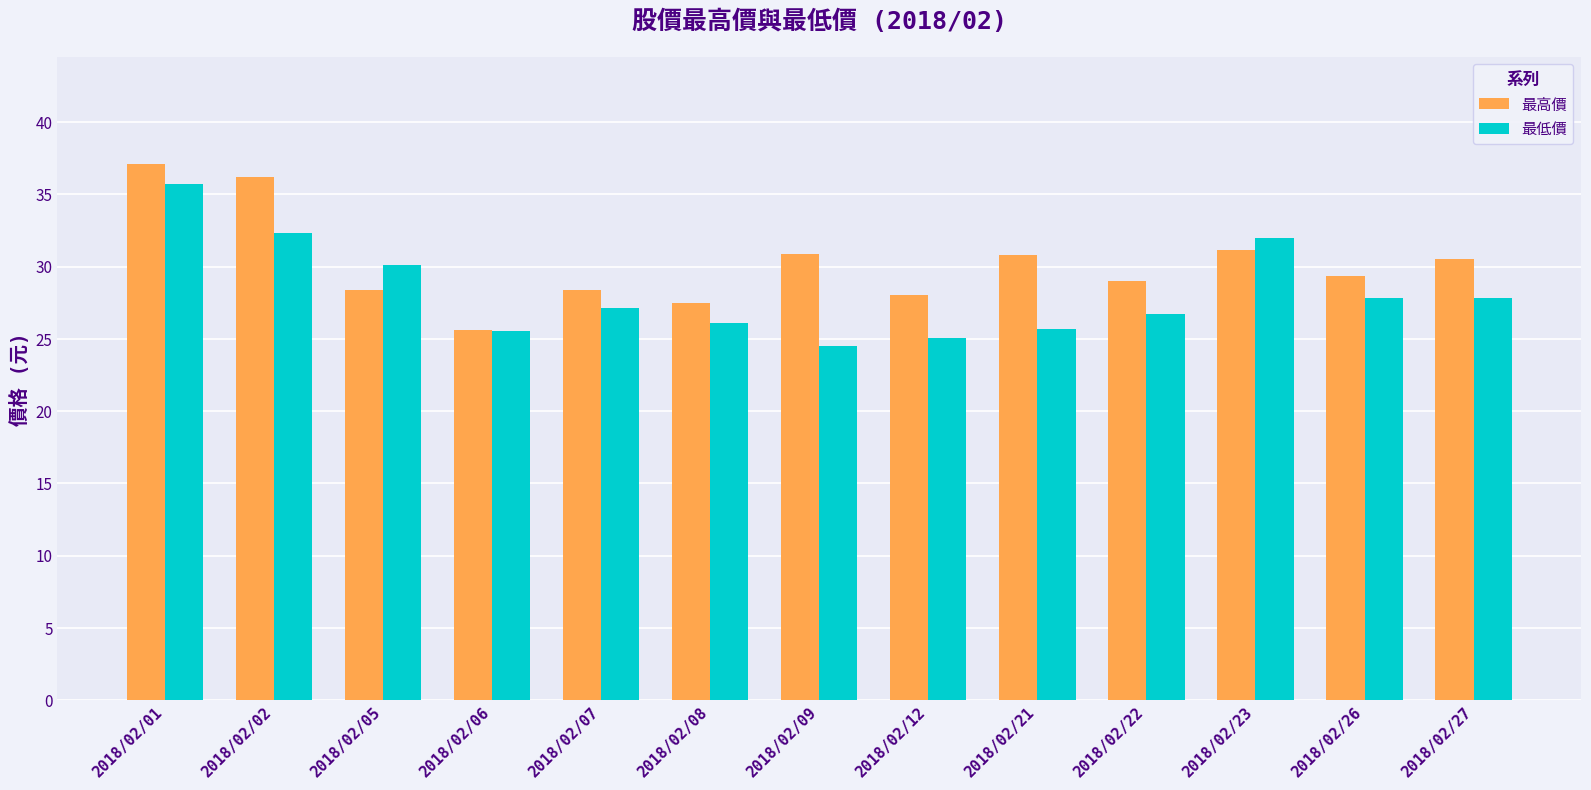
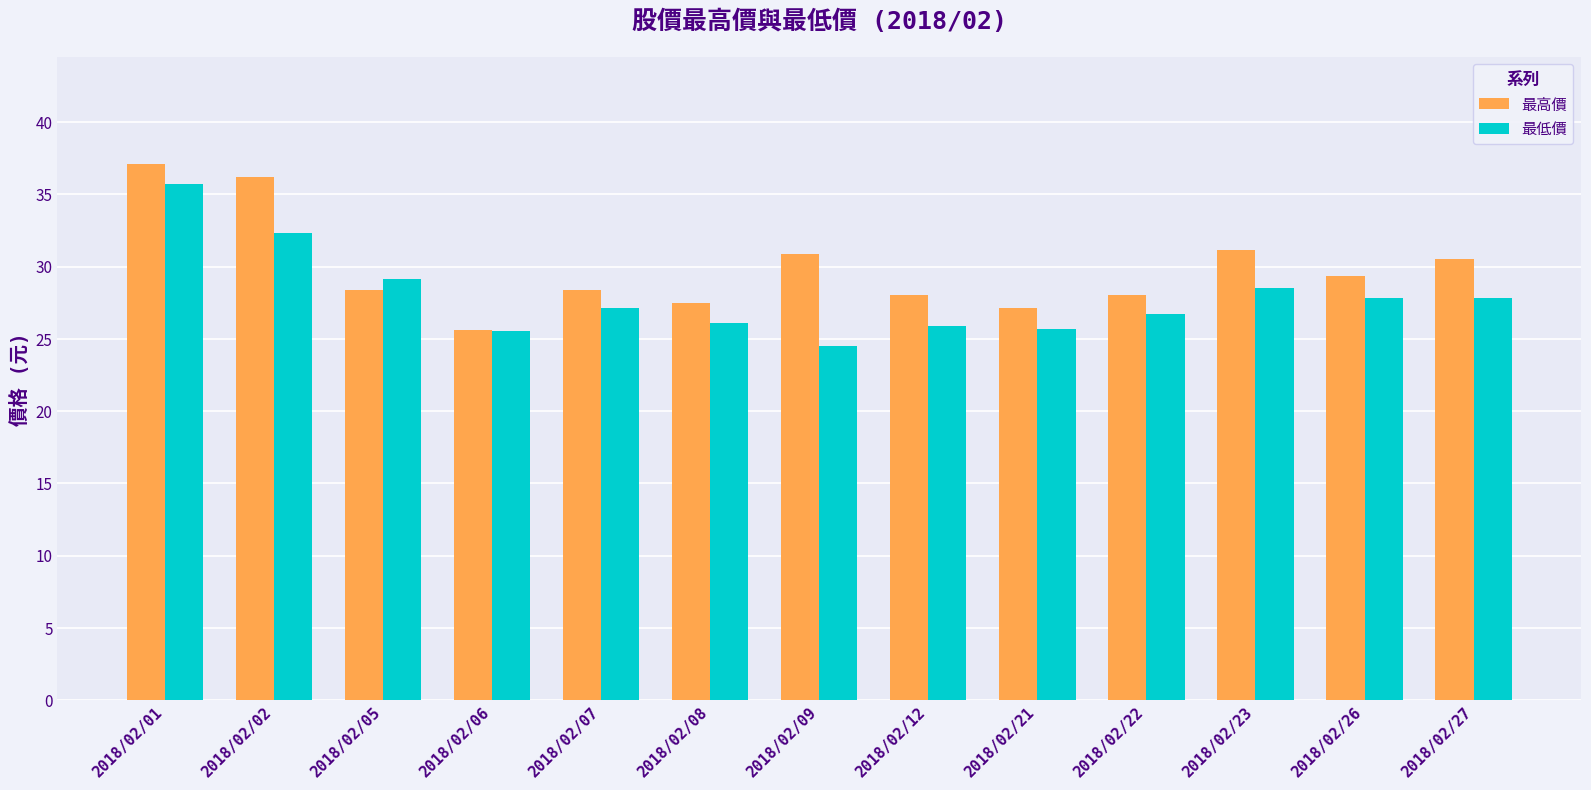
  {
    "最高價": {
      "2018/02/01": 37.1,
      "2018/02/02": 36.2,
      "2018/02/05": 28.4,
      "2018/02/06": 25.6,
      "2018/02/07": 28.4,
      "2018/02/08": 27.5,
      "2018/02/09": 30.9,
      "2018/02/12": 28.0,
-     "2018/02/21": 30.8,
-     "2018/02/22": 29,
+     "2018/02/21": 27.2,
+     "2018/02/22": 28,
      "2018/02/23": 31.2,
      "2018/02/26": 29.4,
      "2018/02/27": 30.5
    },
    "最低價": {
      "2018/02/01": 35.7,
      "2018/02/02": 32.4,
-     "2018/02/05": 30.1,
+     "2018/02/05": 29.2,
      "2018/02/06": 25.6,
      "2018/02/07": 27.1,
      "2018/02/08": 26.1,
      "2018/02/09": 24.5,
-     "2018/02/12": 25.1,
+     "2018/02/12": 25.9,
      "2018/02/21": 25.7,
      "2018/02/22": 26.7,
-     "2018/02/23": 32.0,
+     "2018/02/23": 28.5,
      "2018/02/26": 27.9,
      "2018/02/27": 27.8
    }
  }
